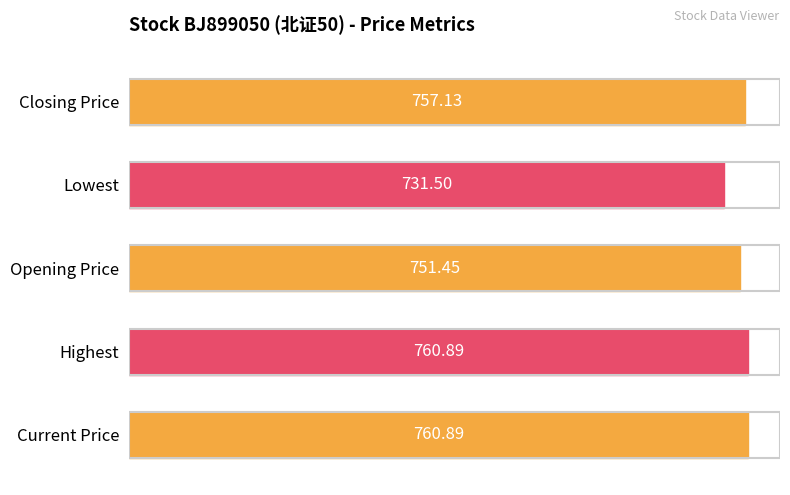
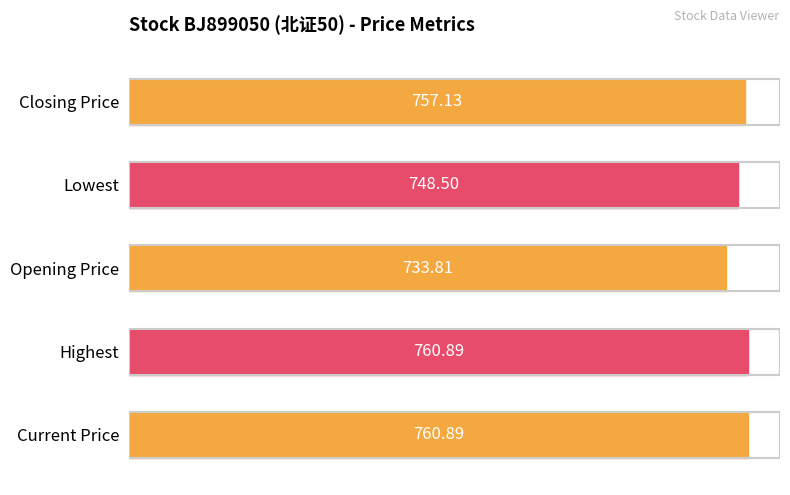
  {
    "Closing Price": 757.13,
-   "Lowest": 731.50,
-   "Opening Price": 751.45,
+   "Lowest": 748.50,
+   "Opening Price": 733.81,
    "Highest": 760.89,
    "Current Price": 760.89
  }
